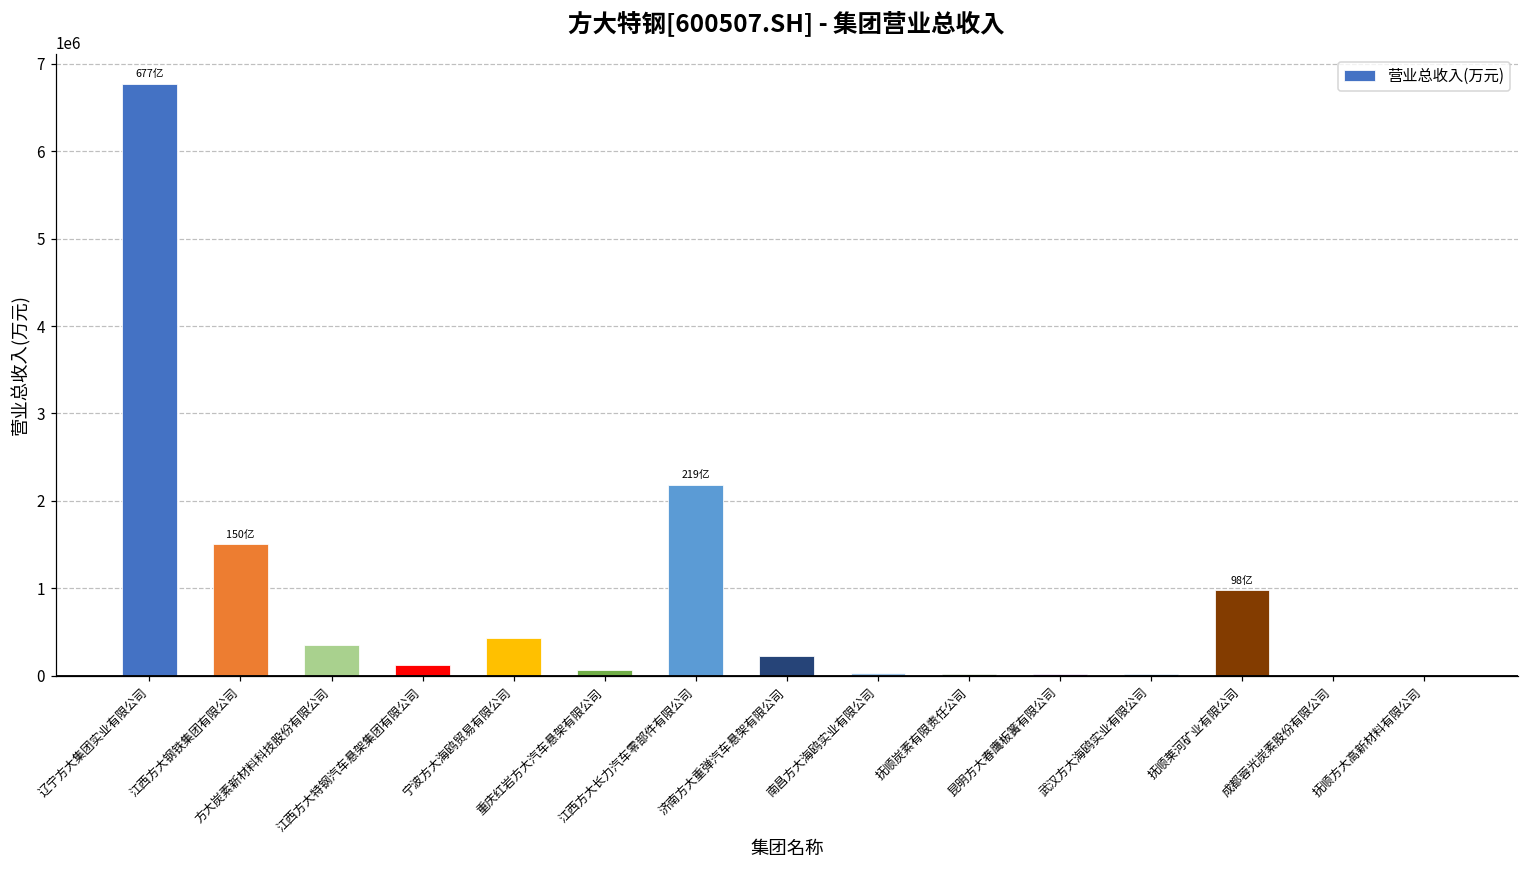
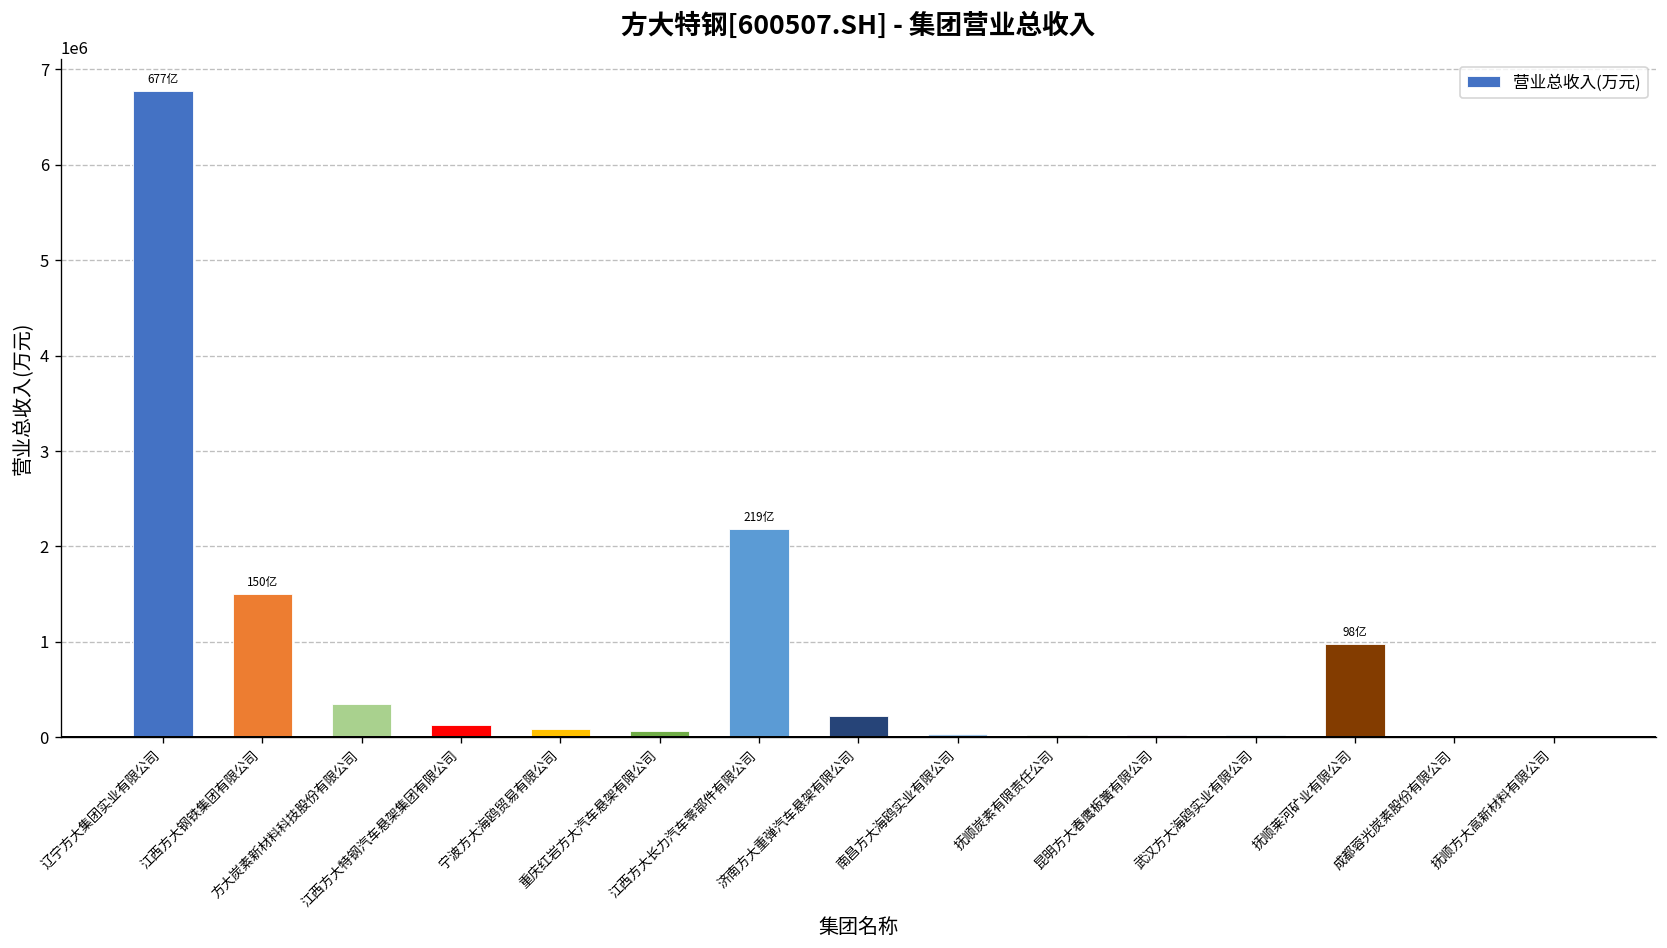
  {
    "方大炭素新材料科技股份有限公司": 400000,
    "江西方大特钢汽车悬架集团有限公司": 100000,
-   "宁波方大海鸥贸易有限公司": 400000,
+   "宁波方大海鸥贸易有限公司": 100000,
    "重庆红岩方大汽车悬架有限公司": 100000,
    "济南方大重弹汽车悬架有限公司": 200000
  }
